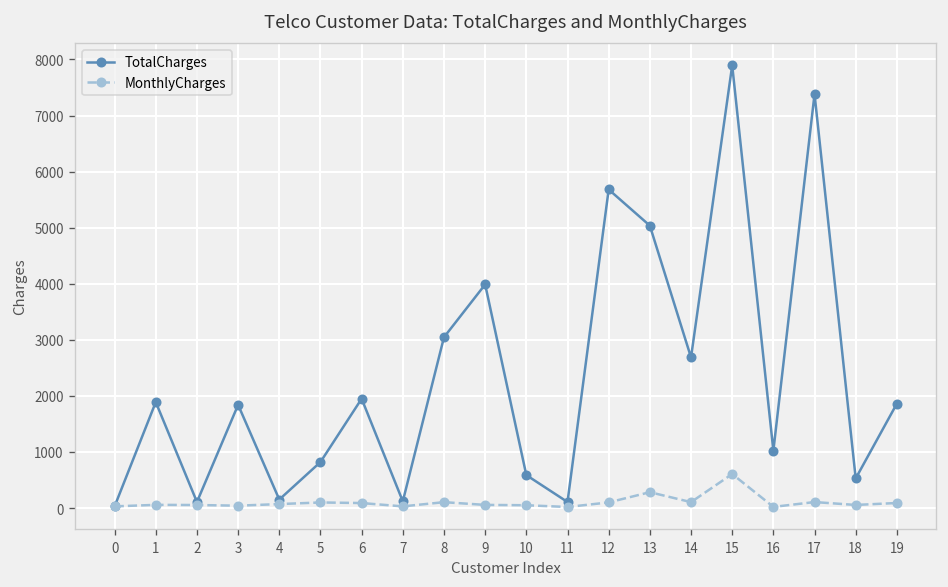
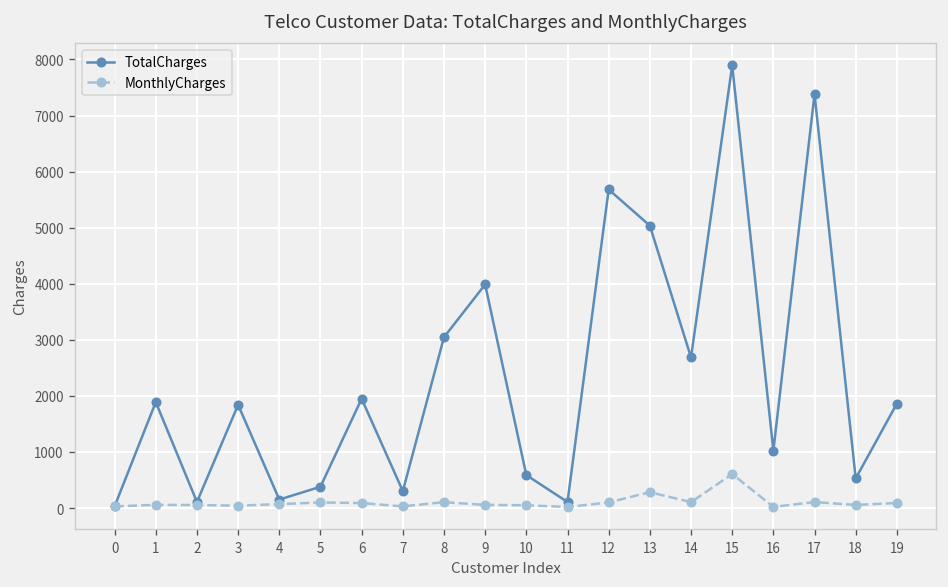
  {
    "TotalCharges": {
      "1": 1900,
      "3": 1800,
      "4": 200,
-     "5": 800,
+     "5": 400,
      "6": 1900,
-     "7": 100,
+     "7": 300,
      "8": 3000,
      "9": 4000,
      "10": 600,
      "11": 100,
      "12": 5700,
      "13": 5000,
      "14": 2700,
      "15": 7900,
      "16": 1000,
      "17": 7400,
      "18": 500,
      "19": 1900
    },
    "MonthlyCharges": {
      "1": 100,
      "3": 0,
      "4": 100,
      "5": 100,
      "6": 100,
      "7": 0,
      "8": 100,
      "9": 100,
      "10": 0,
      "11": 0,
      "12": 100,
      "13": 300,
      "14": 100,
      "15": 600,
      "16": 0,
      "17": 100,
      "18": 100,
      "19": 100
    }
  }
